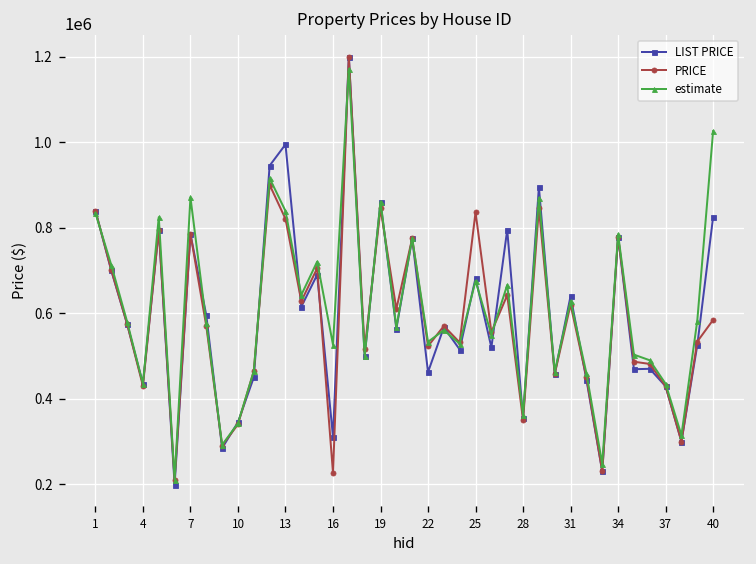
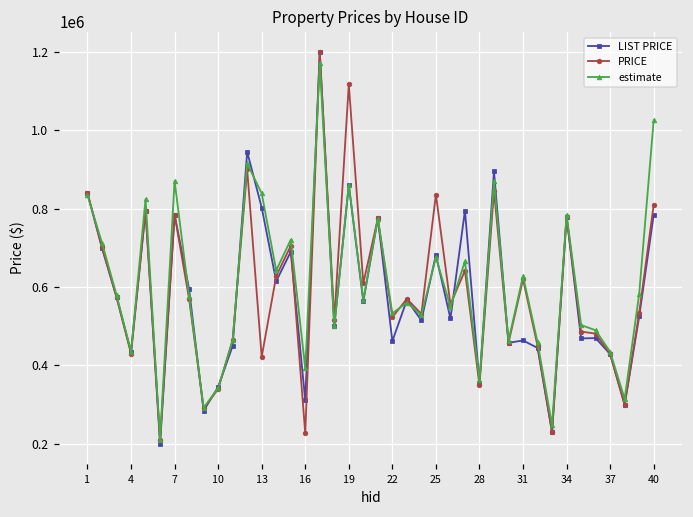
  {
    "LIST PRICE": {
-     "13": 990000,
+     "13": 800000,
      "16": 310000,
      "22": 460000,
-     "31": 640000,
-     "40": 830000
+     "31": 460000,
+     "40": 780000
    },
    "PRICE": {
-     "13": 820000,
+     "13": 420000,
      "16": 230000,
-     "19": 850000,
+     "19": 1120000,
      "22": 520000,
      "25": 840000,
      "31": 620000,
-     "40": 580000
+     "40": 810000
    },
    "estimate": {
      "7": 870000,
      "13": 840000,
-     "16": 530000,
+     "16": 390000,
      "22": 530000,
      "28": 360000,
      "31": 630000,
      "40": 1030000
    }
  }
